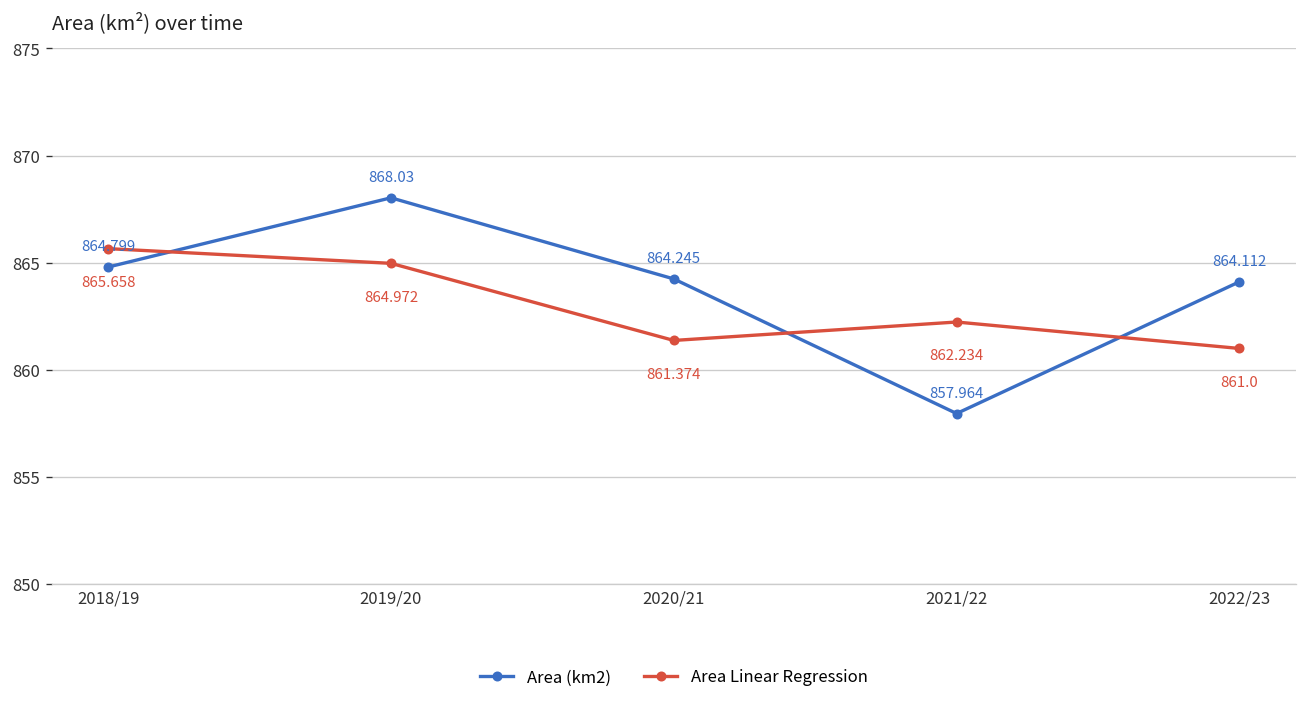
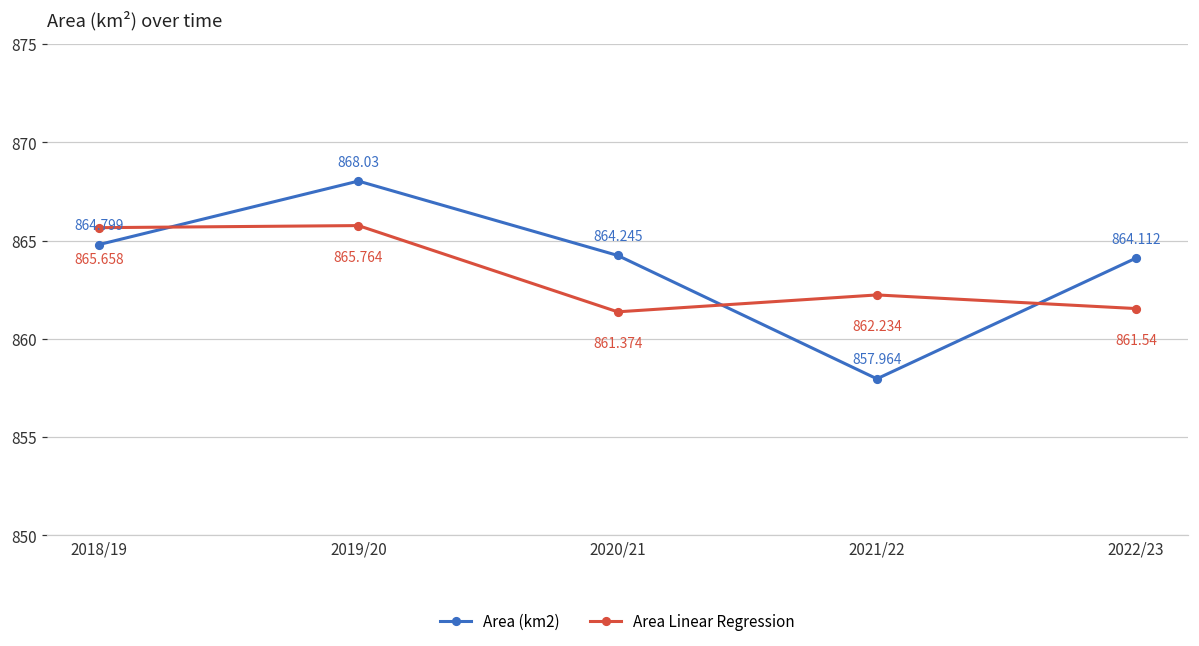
  {
    "Area (km2)": {
      "2019/20": 868.03,
      "2020/21": 864.245,
      "2021/22": 857.964,
      "2022/23": 864.112
    },
    "Area Linear Regression": {
      "2018/19": 865.658,
-     "2019/20": 864.972,
+     "2019/20": 865.764,
      "2020/21": 861.374,
      "2021/22": 862.234,
-     "2022/23": 861.0
+     "2022/23": 861.54
    }
  }
